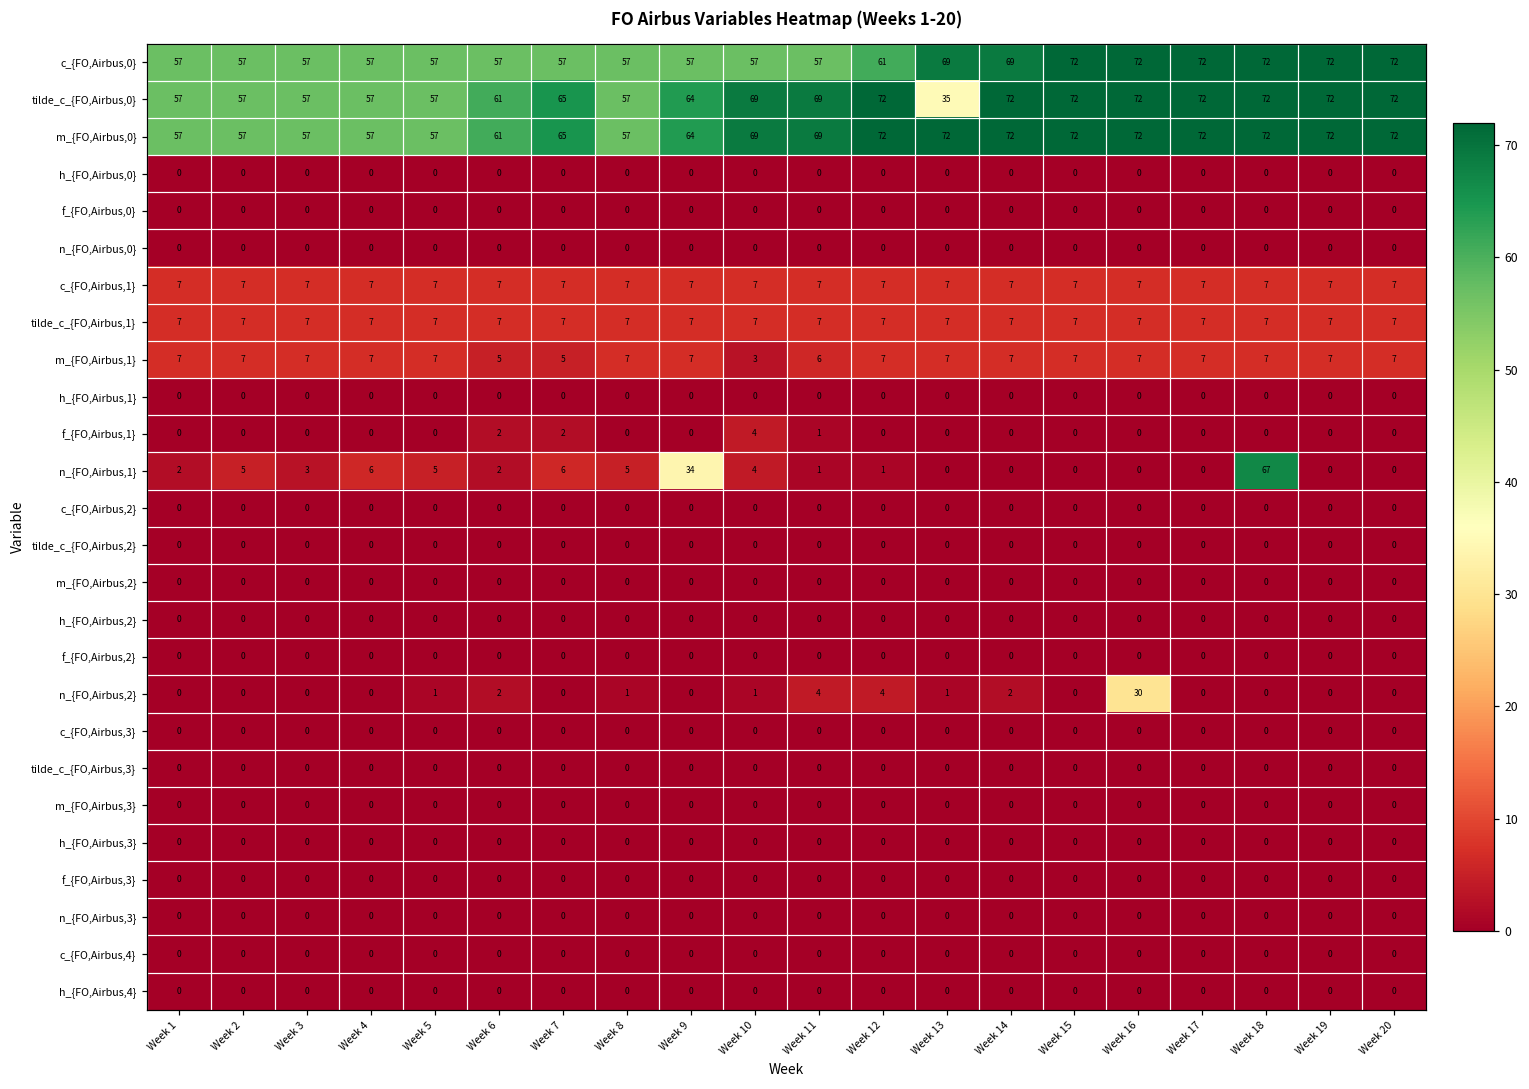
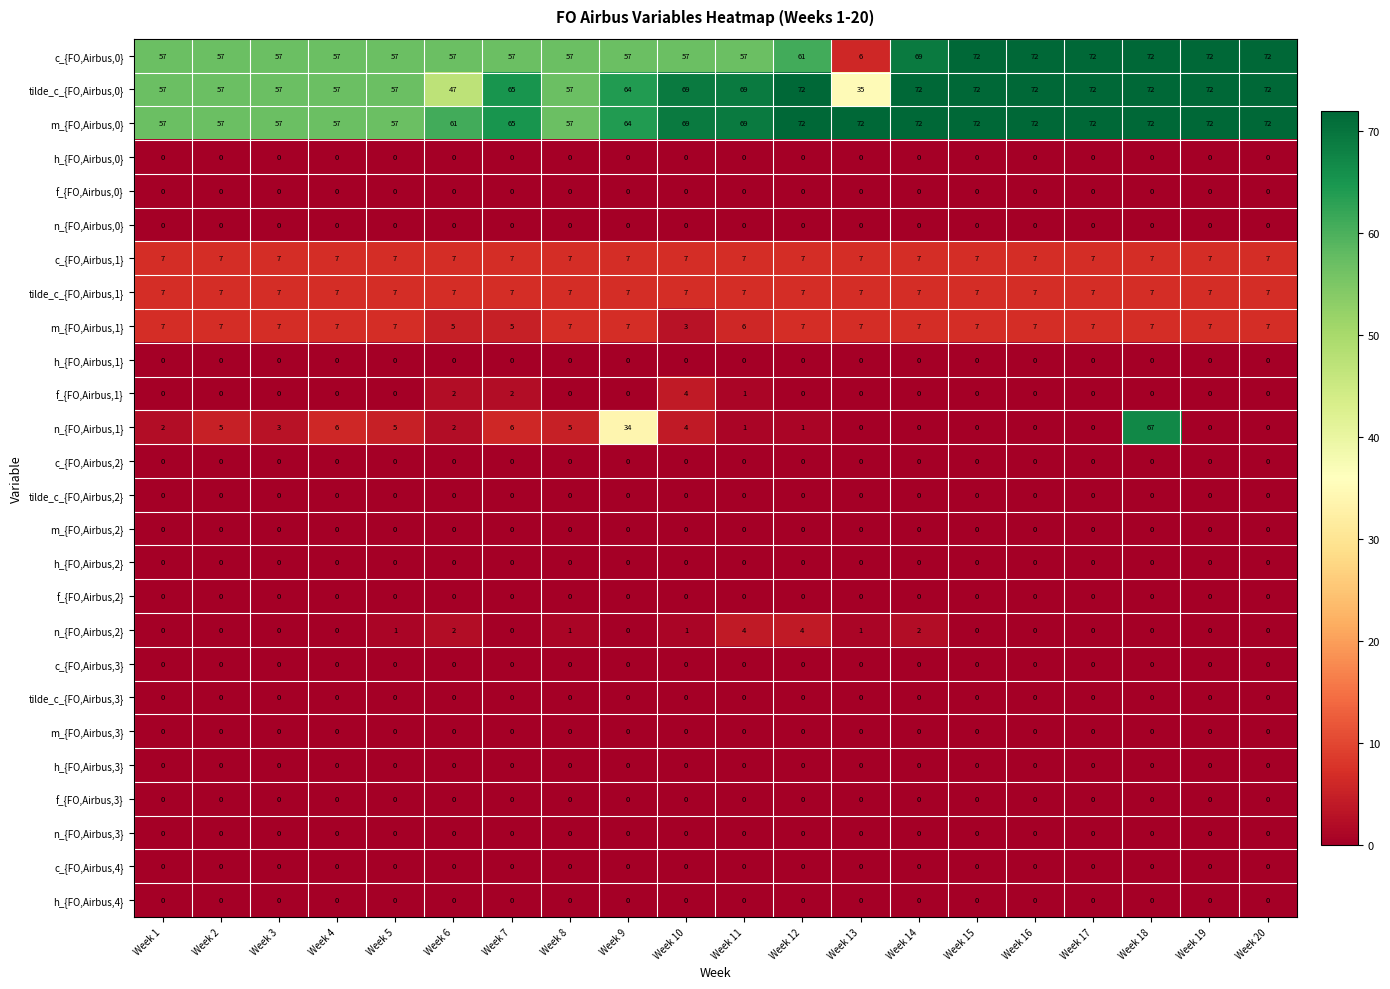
  {
    "c_{FO,Airbus,0}": {
      "Week 1": 57,
      "Week 2": 57,
      "Week 3": 57,
      "Week 4": 57,
      "Week 5": 57,
      "Week 6": 57,
      "Week 7": 57,
      "Week 8": 57,
      "Week 9": 57,
      "Week 10": 57,
      "Week 11": 57,
      "Week 12": 61,
-     "Week 13": 69,
+     "Week 13": 6,
      "Week 14": 69,
      "Week 15": 72,
      "Week 16": 72,
      "Week 17": 72,
      "Week 18": 72,
      "Week 19": 72,
      "Week 20": 72
    },
    "tilde_c_{FO,Airbus,0}": {
      "Week 1": 57,
      "Week 2": 57,
      "Week 3": 57,
      "Week 4": 57,
      "Week 5": 57,
-     "Week 6": 61,
+     "Week 6": 47,
      "Week 7": 65,
      "Week 8": 57,
      "Week 9": 64,
      "Week 10": 69,
      "Week 11": 69,
      "Week 12": 72,
      "Week 13": 35,
      "Week 14": 72,
      "Week 15": 72,
      "Week 16": 72,
      "Week 17": 72,
      "Week 18": 72,
      "Week 19": 72,
      "Week 20": 72
    },
    "n_{FO,Airbus,2}": {
      "Week 1": 0,
      "Week 2": 0,
      "Week 3": 0,
      "Week 4": 0,
      "Week 5": 1,
      "Week 6": 2,
      "Week 7": 0,
      "Week 8": 1,
      "Week 9": 0,
      "Week 10": 1,
      "Week 11": 4,
      "Week 12": 4,
      "Week 13": 1,
      "Week 14": 2,
      "Week 15": 0,
-     "Week 16": 30,
+     "Week 16": 0,
      "Week 17": 0,
      "Week 18": 0,
      "Week 19": 0,
      "Week 20": 0
    }
  }
